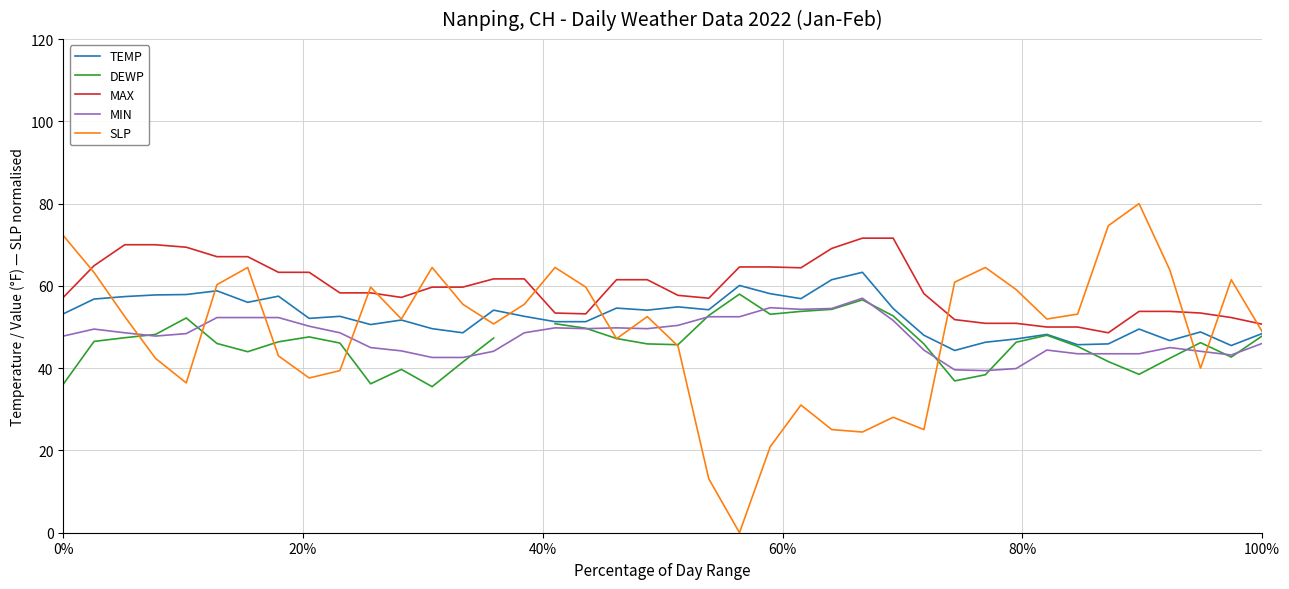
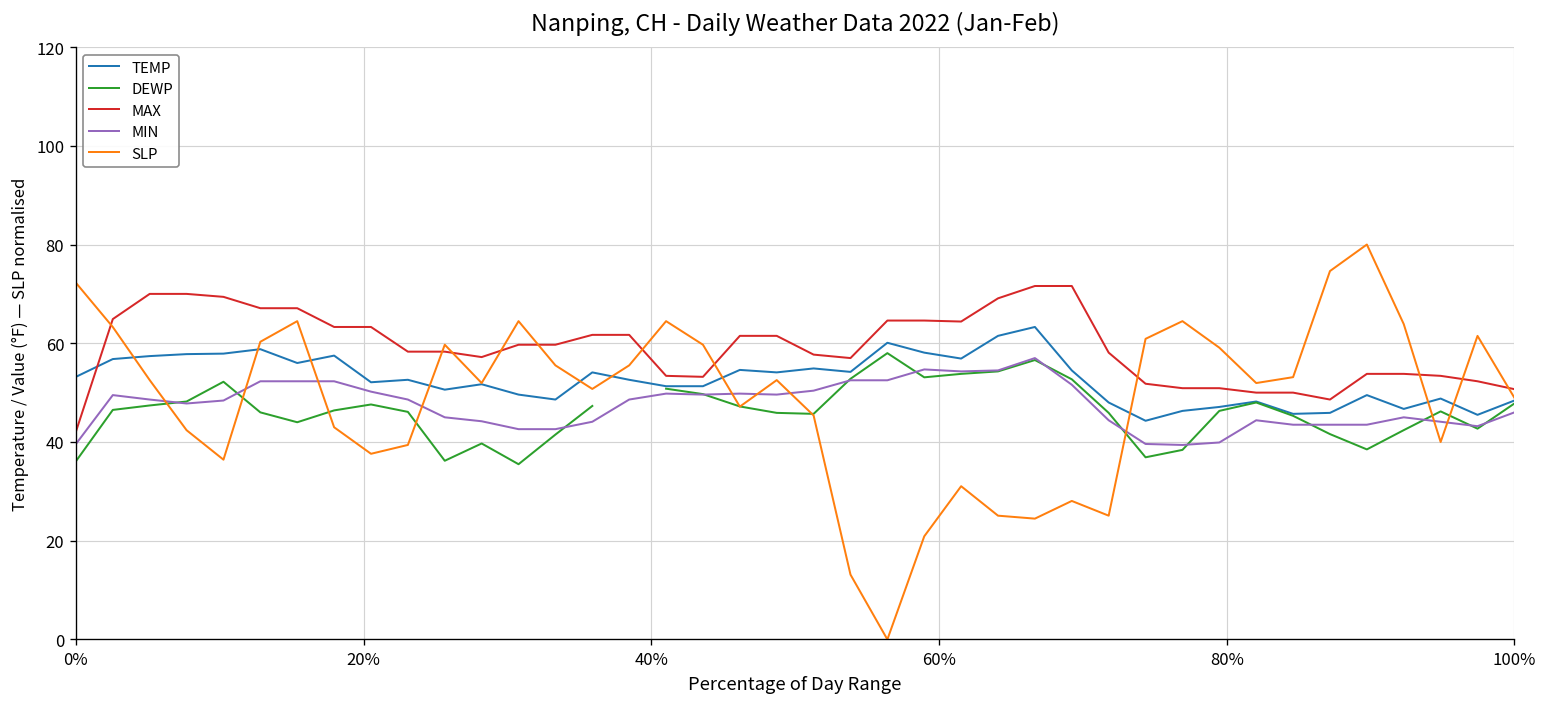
  {
    "TEMP": {
      "0%": 53
    },
    "DEWP": {
      "0%": 36
    },
    "MAX": {
-     "0%": 57,
+     "0%": 42,
      "100%": 51
    },
    "MIN": {
-     "0%": 48,
+     "0%": 40,
      "100%": 46
    },
    "SLP": {
      "0%": 72
    }
  }
